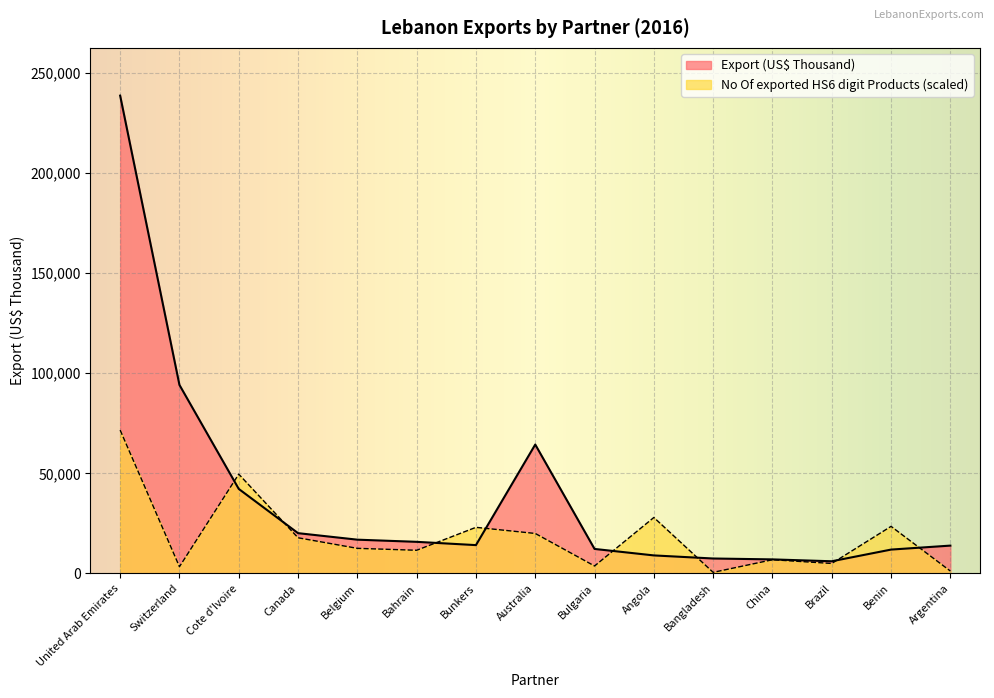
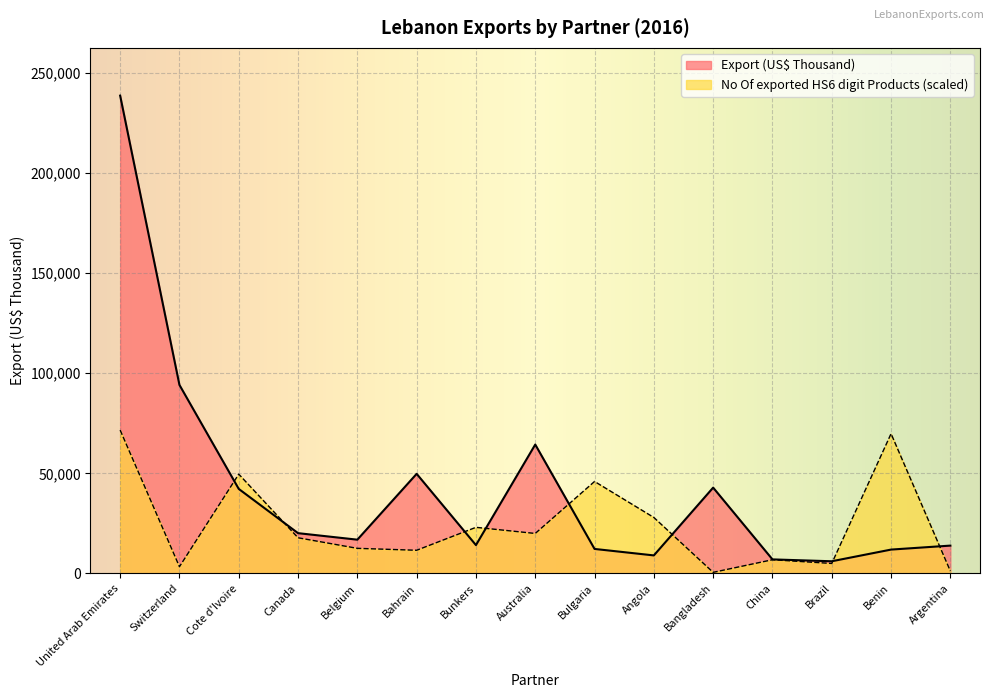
  {
    "Export (US$ Thousand)": {
      "United Arab Emirates": "239,000",
      "Switzerland": "94,000",
      "Cote d'Ivoire": "42,000",
      "Canada": "20,000",
      "Belgium": "17,000",
-     "Bahrain": "16,000",
+     "Bahrain": "50,000",
      "Bunkers": "14,000",
      "Australia": "64,000",
      "Bulgaria": "12,000",
      "Angola": "9,000",
-     "Bangladesh": "7,000",
+     "Bangladesh": "43,000",
      "Benin": "12,000",
      "Argentina": "14,000"
    },
    "No Of exported HS6 digit Products (scaled)": {
      "United Arab Emirates": "72,000",
      "Switzerland": "3,000",
      "Cote d'Ivoire": "50,000",
      "Canada": "18,000",
      "Belgium": "13,000",
      "Bahrain": "12,000",
      "Bunkers": "23,000",
      "Australia": "20,000",
-     "Bulgaria": "4,000",
+     "Bulgaria": "46,000",
      "Angola": "28,000",
      "Bangladesh": "1,000",
-     "Benin": "24,000",
+     "Benin": "70,000",
      "Argentina": "1,000"
    }
  }
